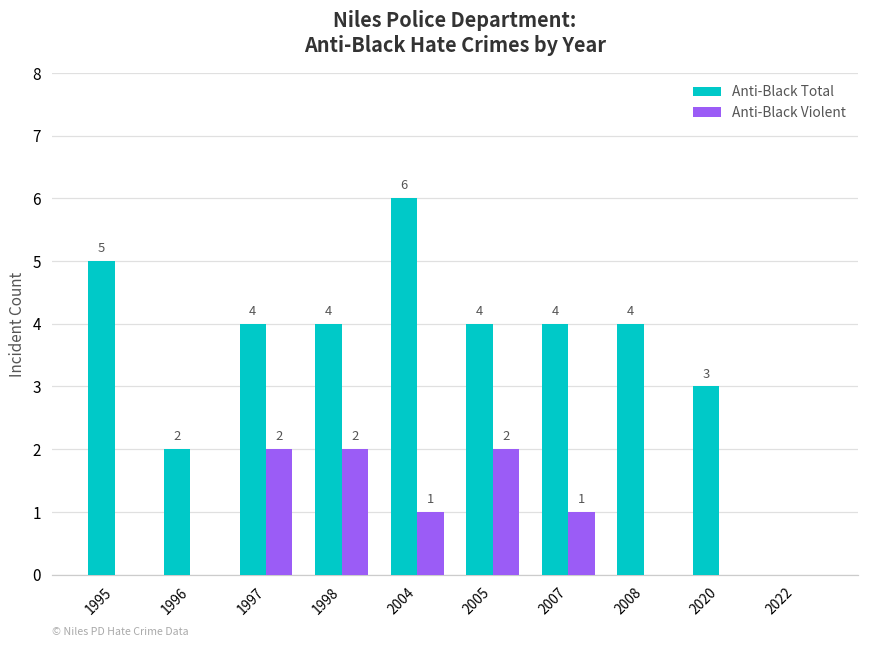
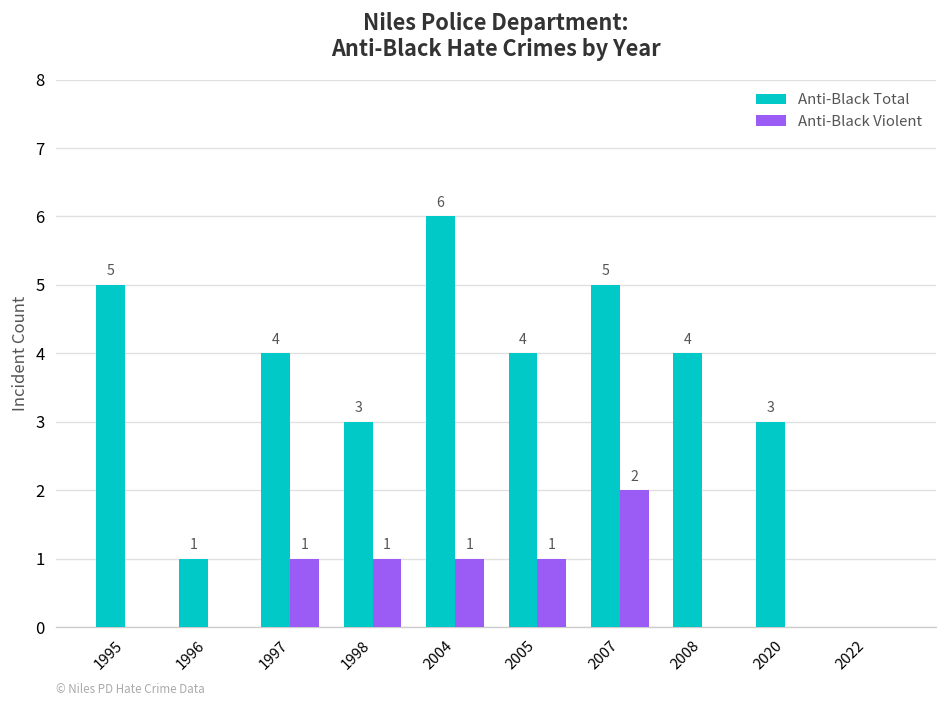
  {
    "Anti-Black Total": {
      "1995": 5,
-     "1996": 2,
+     "1996": 1,
      "1997": 4,
-     "1998": 4,
+     "1998": 3,
      "2004": 6,
      "2005": 4,
-     "2007": 4,
+     "2007": 5,
      "2008": 4,
      "2020": 3
    },
    "Anti-Black Violent": {
-     "1997": 2,
-     "1998": 2,
+     "1997": 1,
+     "1998": 1,
      "2004": 1,
-     "2005": 2,
-     "2007": 1
+     "2005": 1,
+     "2007": 2
    }
  }
